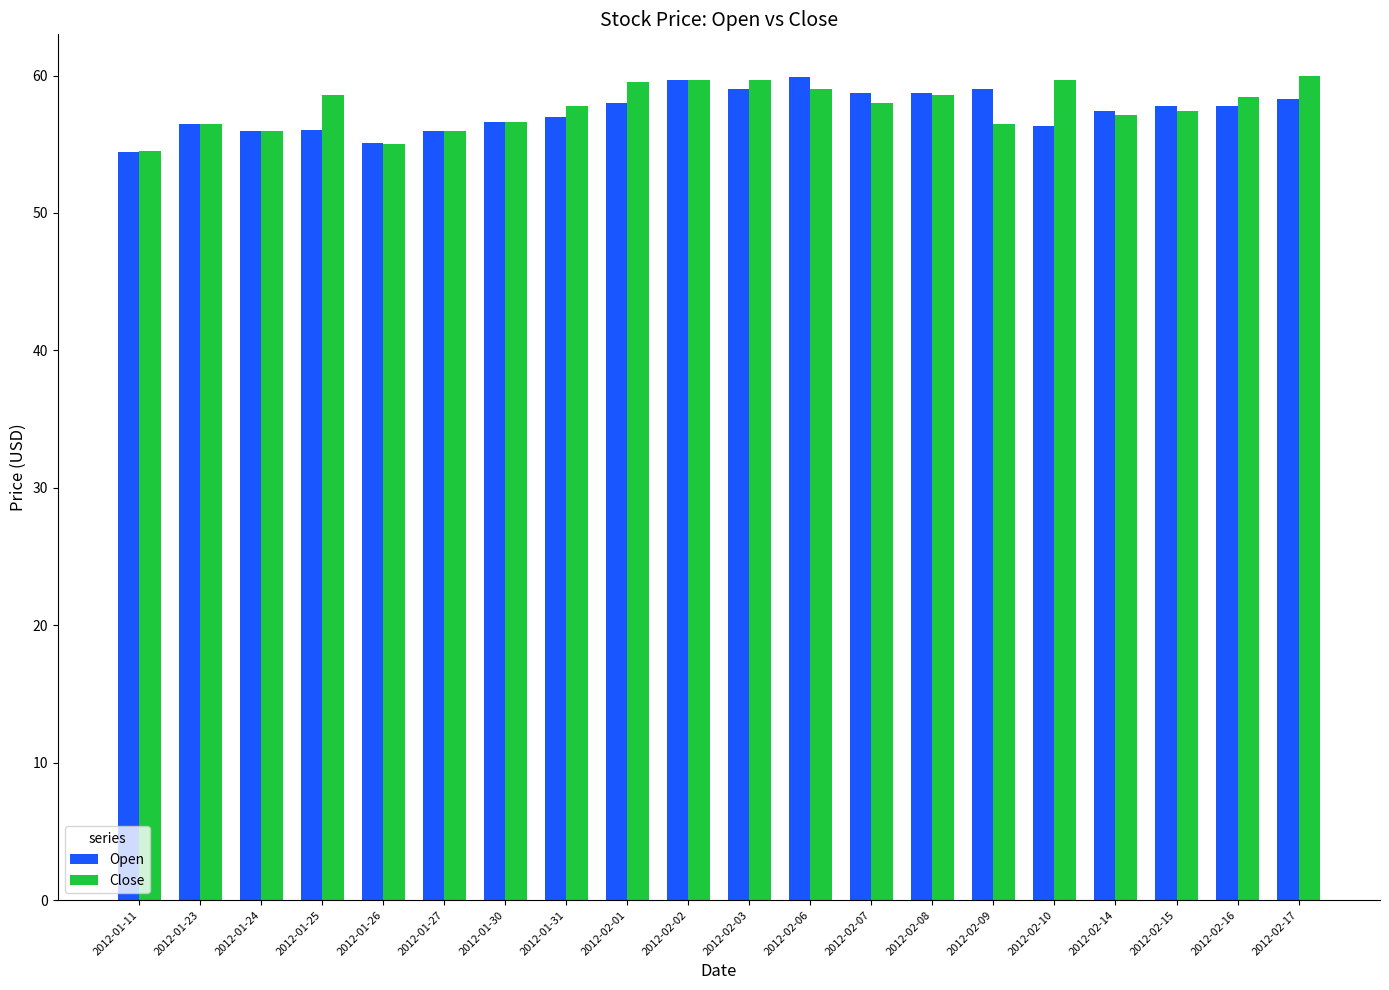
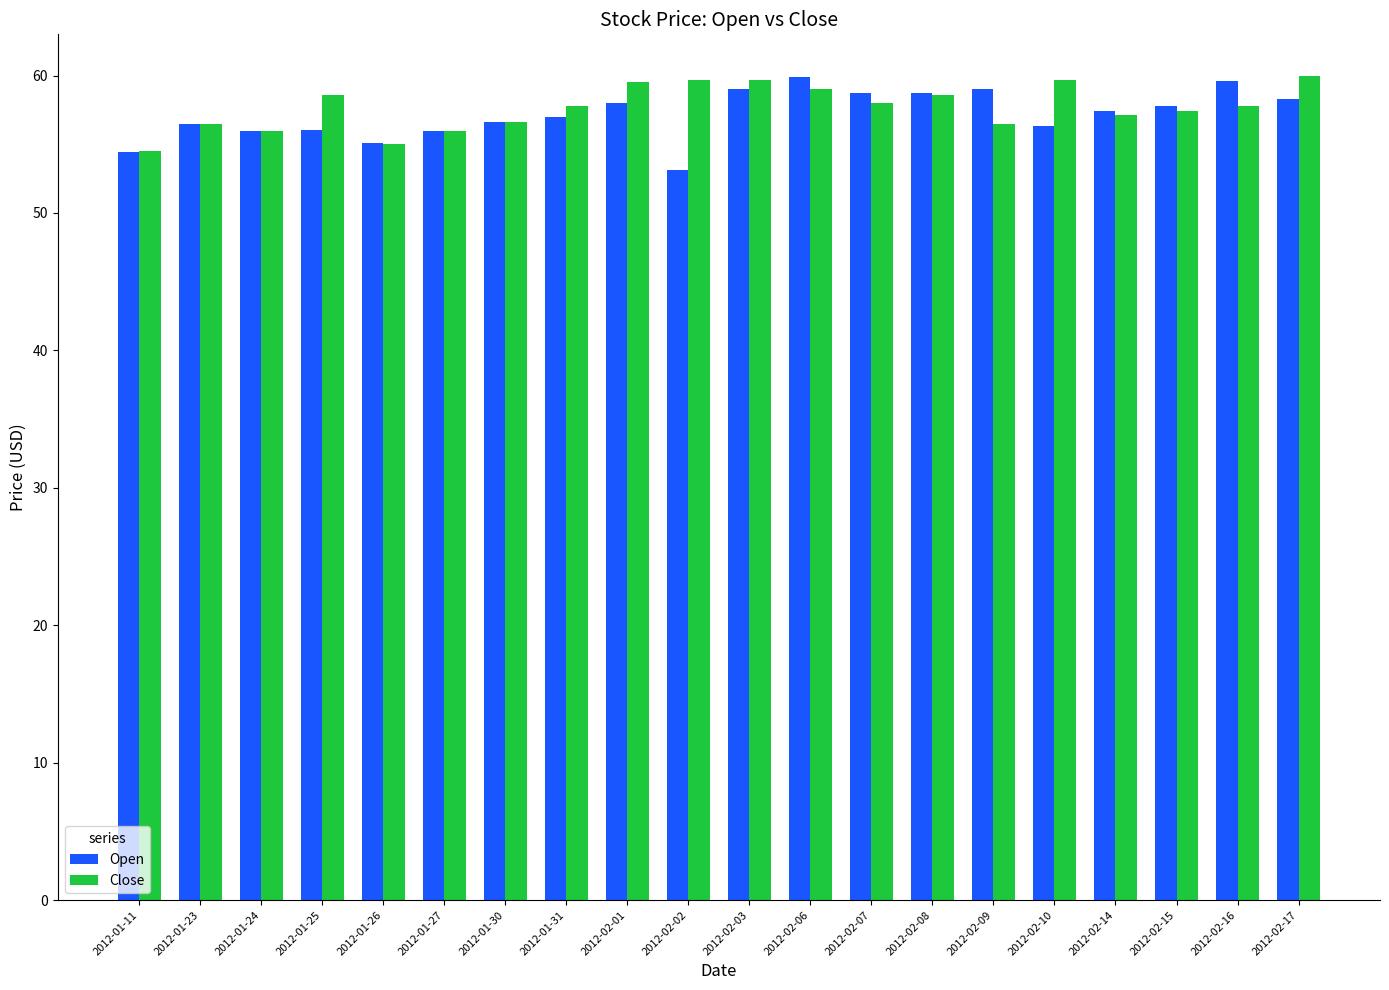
  {
    "Open": {
      "2012-01-11": 54.5,
      "2012-01-23": 56.5,
      "2012-01-24": 56.0,
      "2012-01-25": 56.1,
      "2012-01-26": 55.1,
      "2012-01-27": 56.0,
      "2012-01-30": 56.6,
      "2012-01-31": 57.0,
      "2012-02-01": 58.0,
-     "2012-02-02": 59.7,
+     "2012-02-02": 53.1,
      "2012-02-03": 59.0,
      "2012-02-06": 59.9,
      "2012-02-07": 58.7,
      "2012-02-08": 58.8,
      "2012-02-09": 59.0,
      "2012-02-10": 56.4,
      "2012-02-14": 57.5,
      "2012-02-15": 57.8,
-     "2012-02-16": 57.8,
+     "2012-02-16": 59.6,
      "2012-02-17": 58.3
    },
    "Close": {
      "2012-01-11": 54.5,
      "2012-01-23": 56.5,
      "2012-01-24": 56.0,
      "2012-01-25": 58.6,
      "2012-01-26": 55.0,
      "2012-01-27": 56.0,
      "2012-01-30": 56.6,
      "2012-01-31": 57.8,
      "2012-02-01": 59.5,
      "2012-02-02": 59.7,
      "2012-02-03": 59.7,
      "2012-02-06": 59.0,
      "2012-02-07": 58.0,
      "2012-02-08": 58.6,
      "2012-02-09": 56.5,
      "2012-02-10": 59.7,
      "2012-02-14": 57.1,
      "2012-02-15": 57.4,
-     "2012-02-16": 58.4,
+     "2012-02-16": 57.8,
      "2012-02-17": 60.0
    }
  }
